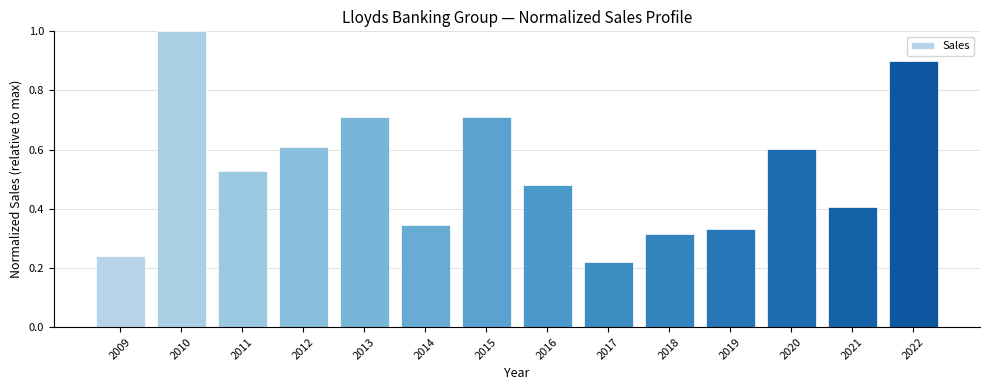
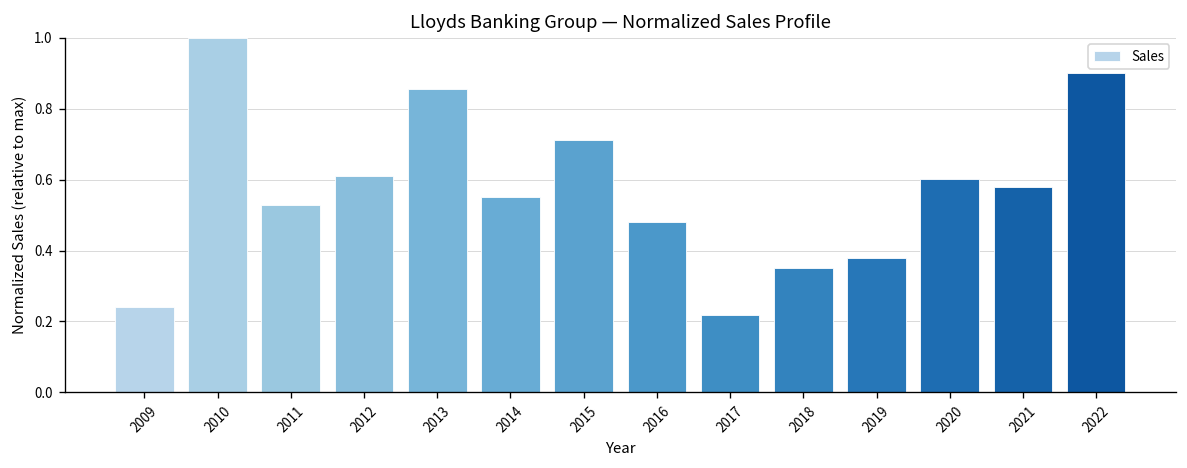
  {
    "2009": 0.24,
    "2010": 1.00,
    "2011": 0.53,
    "2012": 0.61,
-   "2013": 0.71,
-   "2014": 0.35,
+   "2013": 0.86,
+   "2014": 0.55,
    "2015": 0.71,
    "2016": 0.48,
    "2017": 0.22,
-   "2018": 0.31,
-   "2019": 0.33,
+   "2018": 0.35,
+   "2019": 0.38,
    "2020": 0.60,
-   "2021": 0.41,
+   "2021": 0.58,
    "2022": 0.90
  }
